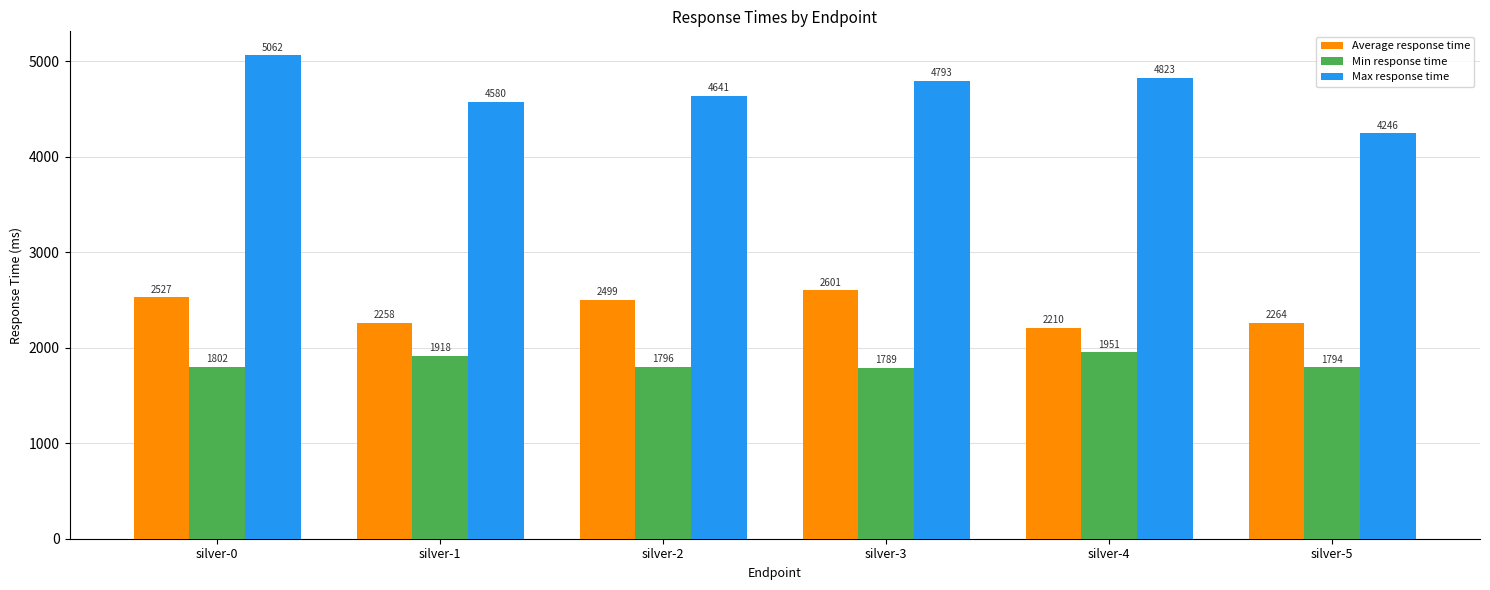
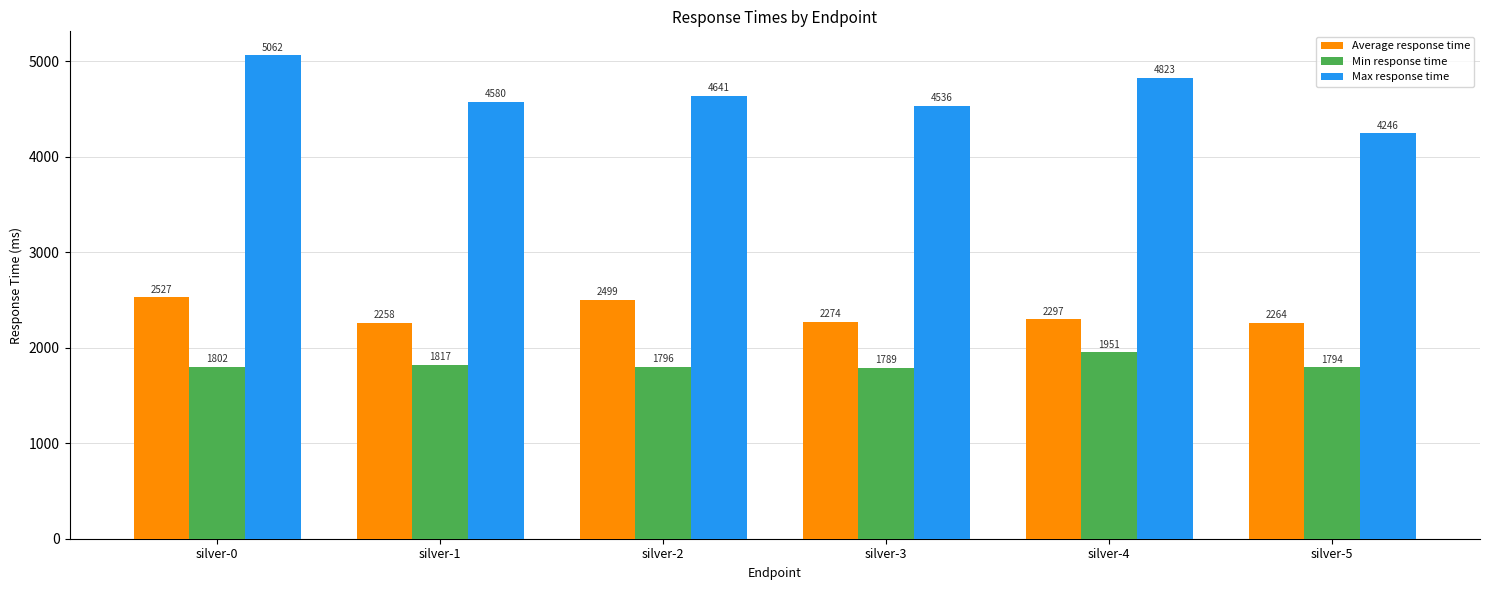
  {
    "Average response time": {
      "silver-0": 2527,
      "silver-1": 2258,
      "silver-2": 2499,
-     "silver-3": 2601,
-     "silver-4": 2210,
+     "silver-3": 2274,
+     "silver-4": 2297,
      "silver-5": 2264
    },
    "Min response time": {
      "silver-0": 1802,
-     "silver-1": 1918,
+     "silver-1": 1817,
      "silver-2": 1796,
      "silver-3": 1789,
      "silver-4": 1951,
      "silver-5": 1794
    },
    "Max response time": {
      "silver-0": 5062,
      "silver-1": 4580,
      "silver-2": 4641,
-     "silver-3": 4793,
+     "silver-3": 4536,
      "silver-4": 4823,
      "silver-5": 4246
    }
  }
